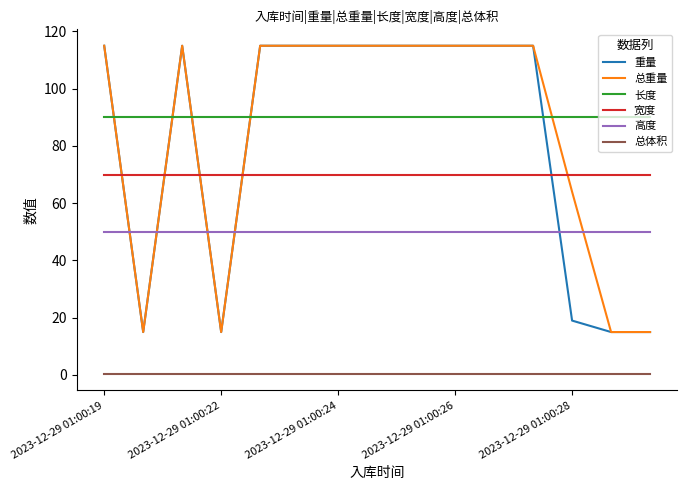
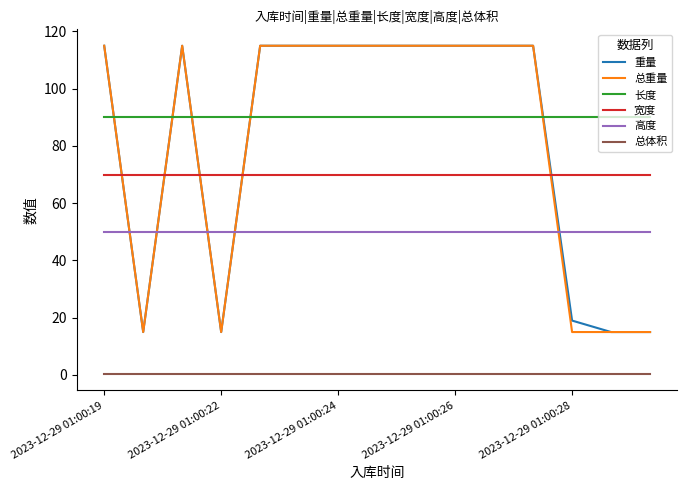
  {
    "重量": {
      "2023-12-29 01:00:28": 19
    },
    "总重量": {
-     "2023-12-29 01:00:28": 64
+     "2023-12-29 01:00:28": 15
    },
    "长度": {
      "2023-12-29 01:00:19": 90,
      "2023-12-29 01:00:26": 90,
      "2023-12-29 01:00:28": 90
    },
    "宽度": {
      "2023-12-29 01:00:19": 70,
      "2023-12-29 01:00:26": 70,
      "2023-12-29 01:00:28": 70
    },
    "高度": {
      "2023-12-29 01:00:19": 50,
      "2023-12-29 01:00:26": 50,
      "2023-12-29 01:00:28": 50
    },
    "总体积": {
      "2023-12-29 01:00:19": 0,
      "2023-12-29 01:00:26": 0,
      "2023-12-29 01:00:28": 0
    }
  }
